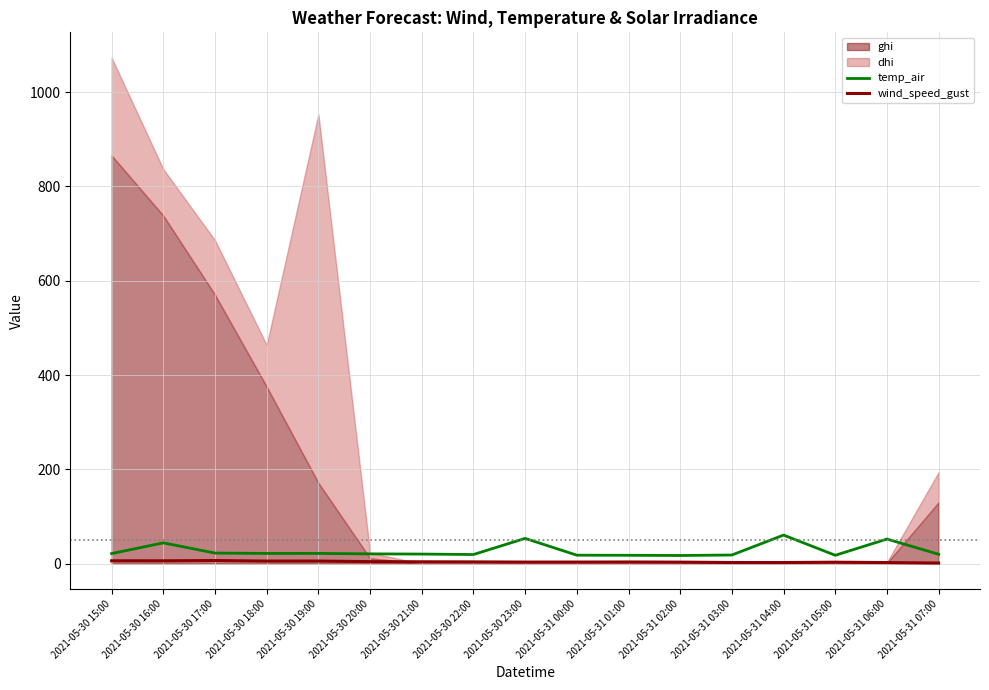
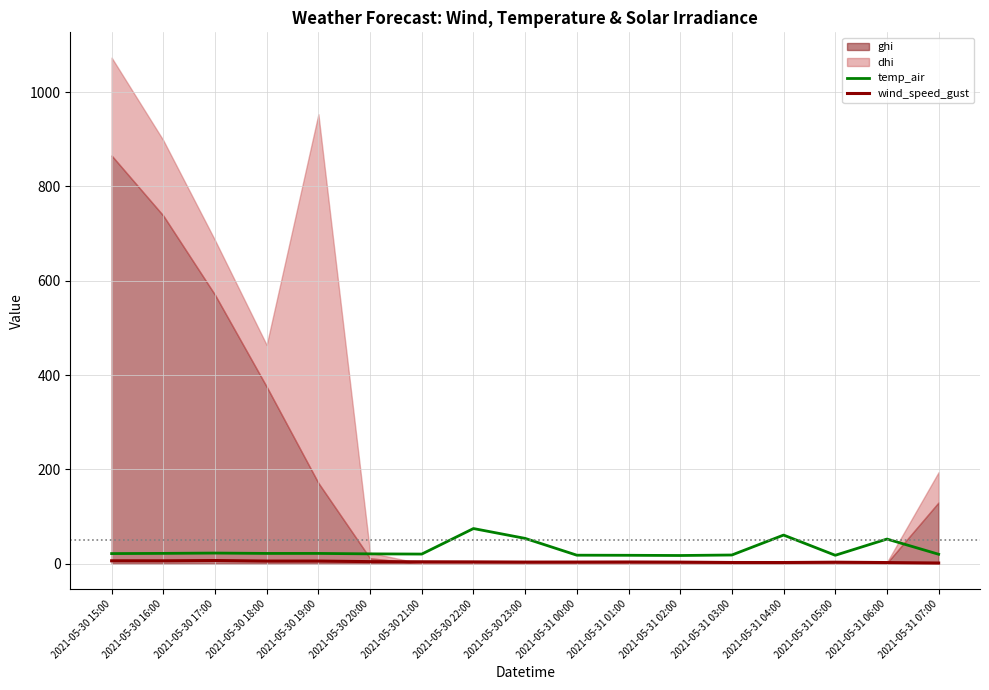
  {
    "temp_air": {
      "2021-05-30 15:00": 20,
-     "2021-05-30 16:00": 40,
+     "2021-05-30 16:00": 20,
      "2021-05-30 17:00": 20,
      "2021-05-30 18:00": 20,
      "2021-05-30 19:00": 20,
      "2021-05-30 21:00": 20,
-     "2021-05-30 22:00": 20,
+     "2021-05-30 22:00": 70,
      "2021-05-30 23:00": 50,
      "2021-05-31 00:00": 20,
      "2021-05-31 01:00": 20,
      "2021-05-31 02:00": 20,
      "2021-05-31 03:00": 20,
      "2021-05-31 04:00": 60,
      "2021-05-31 05:00": 20,
      "2021-05-31 06:00": 50,
      "2021-05-31 07:00": 20
    },
    "dhi": {
      "2021-05-30 15:00": 210,
-     "2021-05-30 16:00": 100,
+     "2021-05-30 16:00": 160,
      "2021-05-30 17:00": 120,
      "2021-05-30 18:00": 90,
      "2021-05-30 19:00": 780,
      "2021-05-31 07:00": 60
    }
  }
